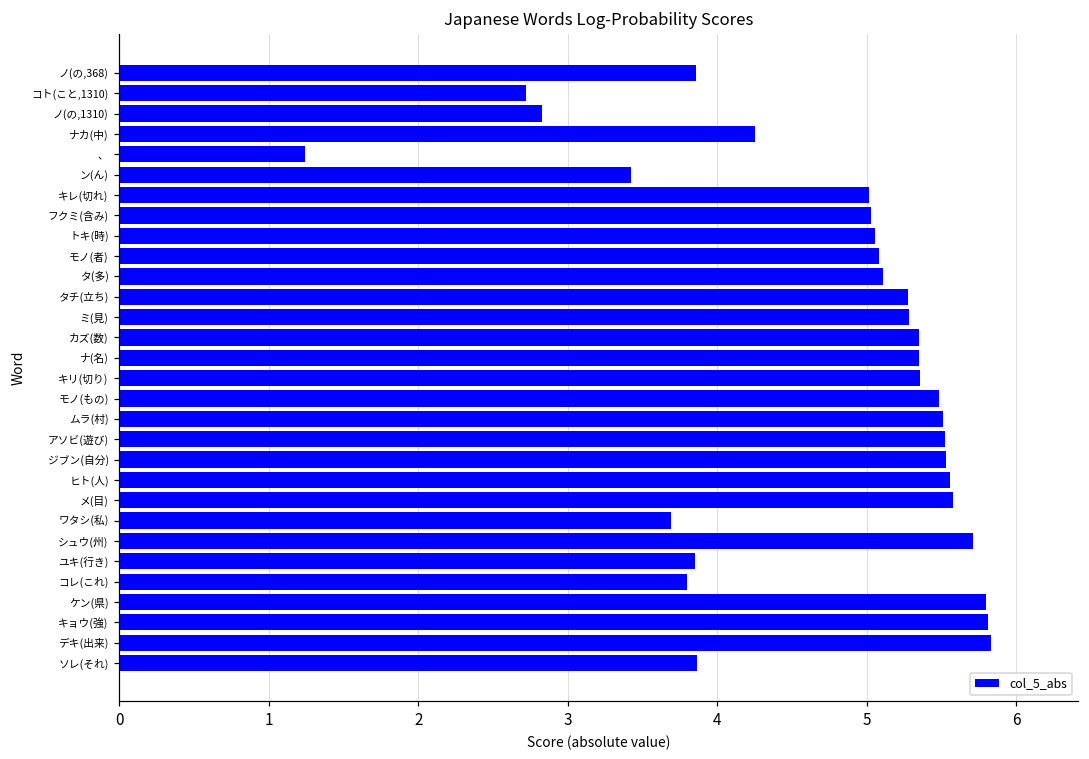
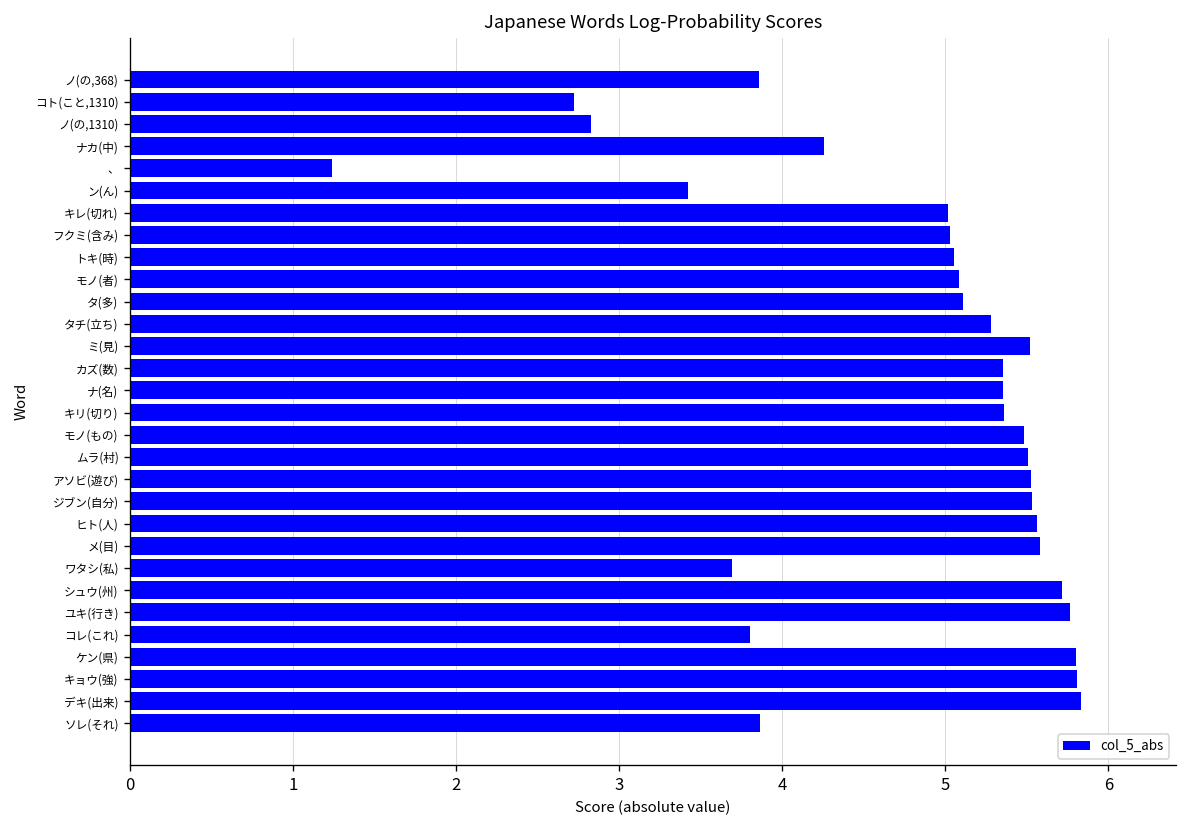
  {
    "ノ(の,368)": 3.86,
    "コト(こと,1310)": 2.72,
    "ノ(の,1310)": 2.83,
    "ナカ(中)": 4.25,
    "、": 1.24,
    "ン(ん)": 3.42,
    "キレ(切れ)": 5.02,
    "フクミ(含み)": 5.03,
    "トキ(時)": 5.05,
    "モノ(者)": 5.08,
    "タ(多)": 5.11,
    "タチ(立ち)": 5.28,
-   "ミ(見)": 5.28,
+   "ミ(見)": 5.52,
    "カズ(数)": 5.35,
    "ナ(名)": 5.35,
    "キリ(切り)": 5.36,
    "モノ(もの)": 5.48,
    "ムラ(村)": 5.51,
    "アソビ(遊び)": 5.53,
    "ジブン(自分)": 5.53,
    "ヒト(人)": 5.56,
    "メ(目)": 5.58,
    "ワタシ(私)": 3.69,
    "シュウ(州)": 5.71,
-   "ユキ(行き)": 3.85,
+   "ユキ(行き)": 5.76,
    "コレ(これ)": 3.80,
    "ケン(県)": 5.80,
    "キョウ(強)": 5.81,
    "デキ(出来)": 5.83,
    "ソレ(それ)": 3.86
  }
